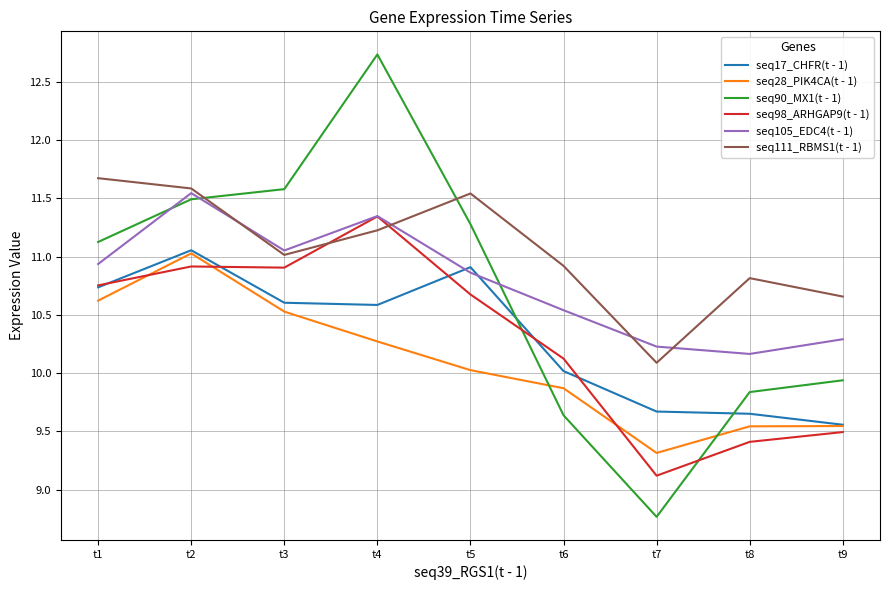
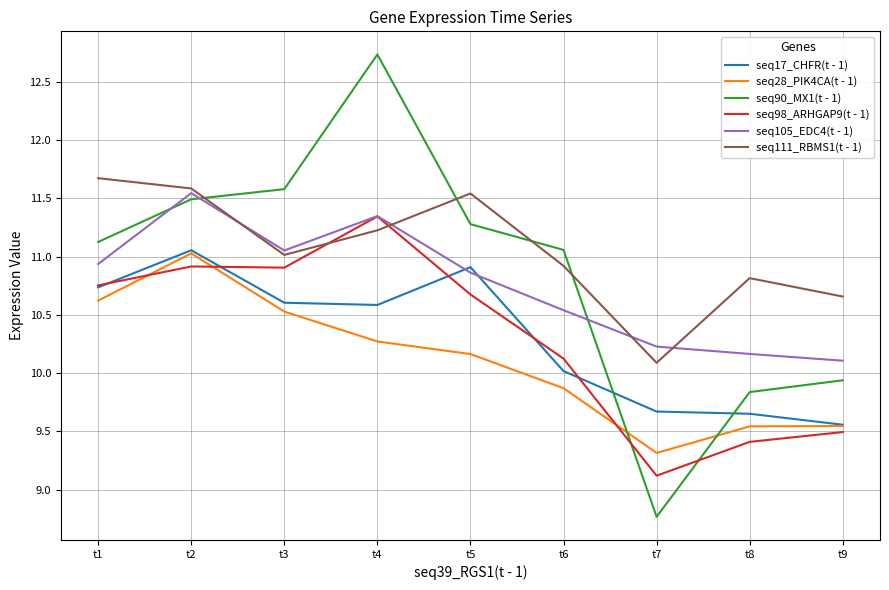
  {
    "seq17_CHFR(t - 1)": {
      "t2": 11.05,
      "t3": 10.60,
      "t4": 10.59,
      "t5": 10.91,
      "t6": 10.02,
      "t7": 9.67,
      "t8": 9.65
    },
    "seq28_PIK4CA(t - 1)": {
      "t1": 10.62,
      "t2": 11.03,
      "t3": 10.53,
      "t4": 10.27,
-     "t5": 10.03,
+     "t5": 10.16,
      "t6": 9.87,
      "t7": 9.32,
      "t8": 9.54
    },
    "seq90_MX1(t - 1)": {
      "t1": 11.13,
      "t2": 11.49,
      "t3": 11.58,
      "t4": 12.73,
      "t5": 11.28,
-     "t6": 9.64,
+     "t6": 11.06,
      "t7": 8.77,
      "t8": 9.84,
      "t9": 9.94
    },
    "seq98_ARHGAP9(t - 1)": {
      "t2": 10.92,
      "t3": 10.91,
      "t5": 10.68,
      "t6": 10.13,
      "t7": 9.12,
      "t8": 9.41,
      "t9": 9.50
    },
    "seq105_EDC4(t - 1)": {
      "t1": 10.94,
      "t2": 11.54,
      "t3": 11.05,
      "t5": 10.86,
      "t6": 10.54,
      "t7": 10.23,
      "t8": 10.17,
-     "t9": 10.29
+     "t9": 10.11
    },
    "seq111_RBMS1(t - 1)": {
      "t1": 11.67,
      "t2": 11.58,
      "t3": 11.01,
      "t4": 11.23,
      "t5": 11.54,
      "t6": 10.92,
      "t7": 10.09,
      "t8": 10.82,
      "t9": 10.66
    }
  }
